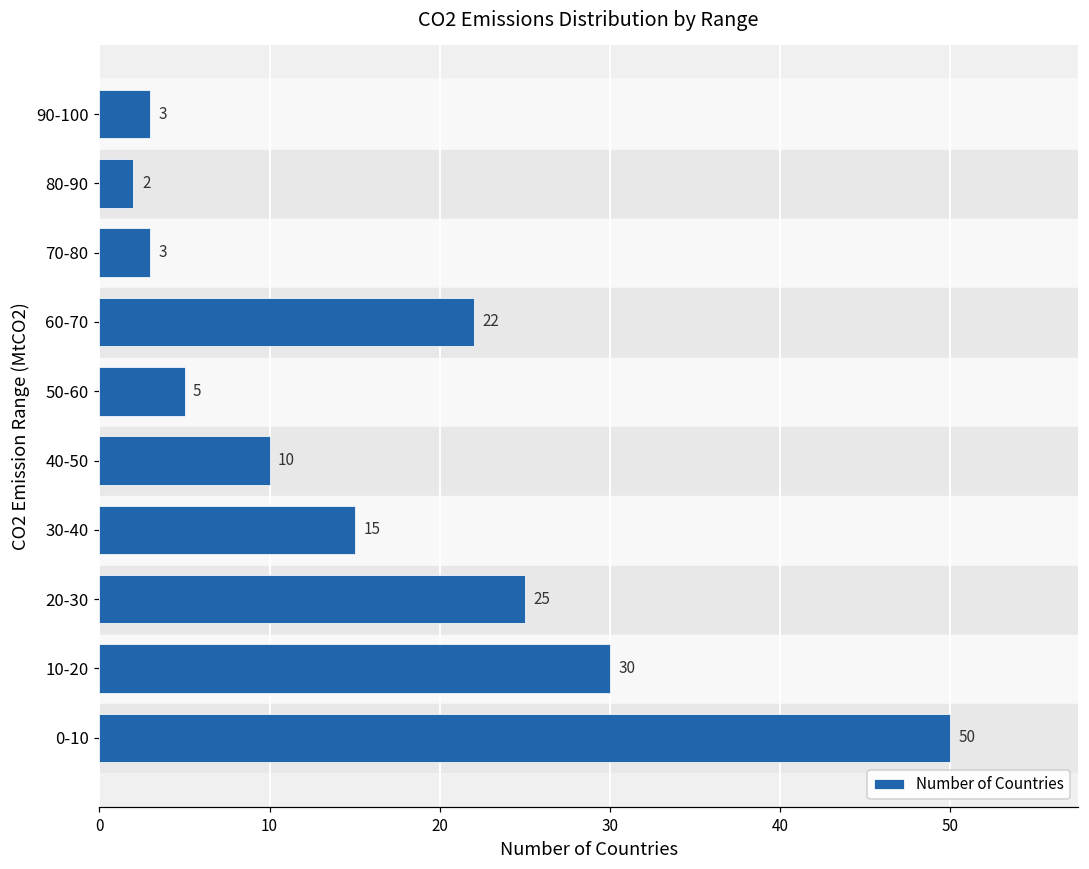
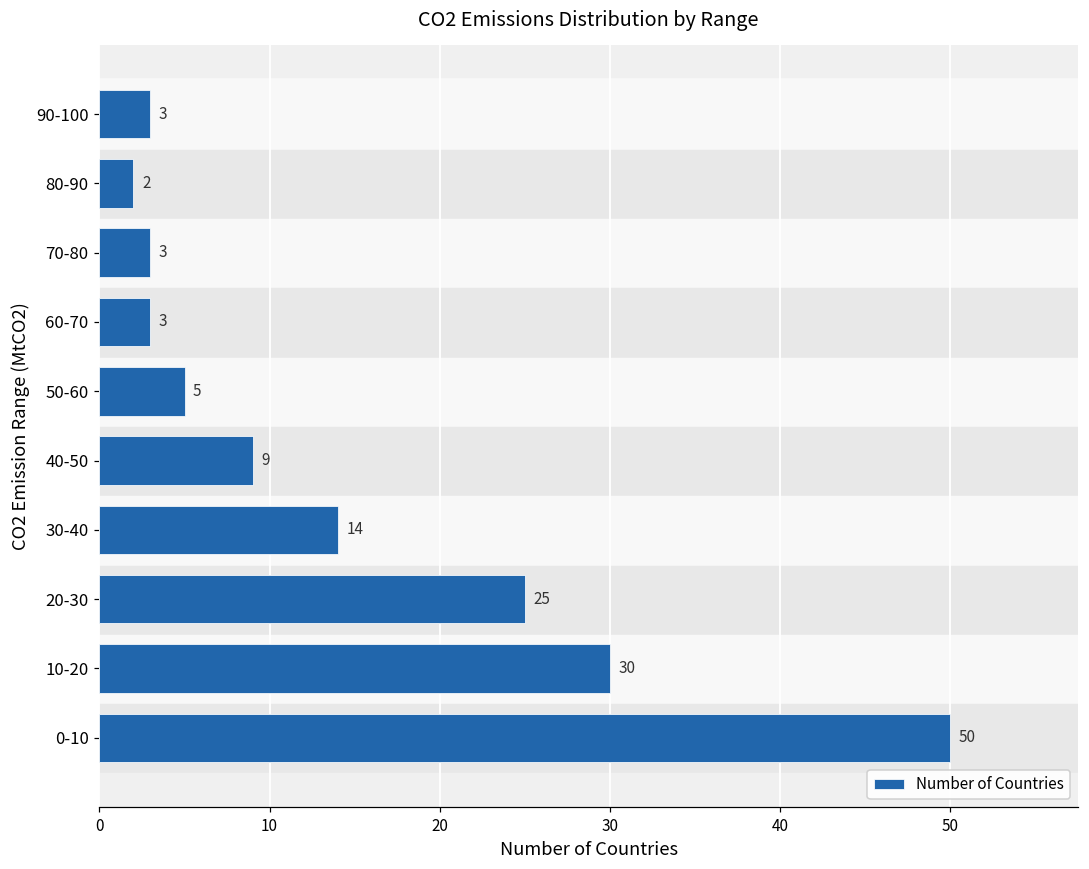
  {
    "90-100": 3,
    "80-90": 2,
    "70-80": 3,
-   "60-70": 22,
+   "60-70": 3,
    "50-60": 5,
-   "40-50": 10,
-   "30-40": 15,
+   "40-50": 9,
+   "30-40": 14,
    "20-30": 25,
    "10-20": 30,
    "0-10": 50
  }
